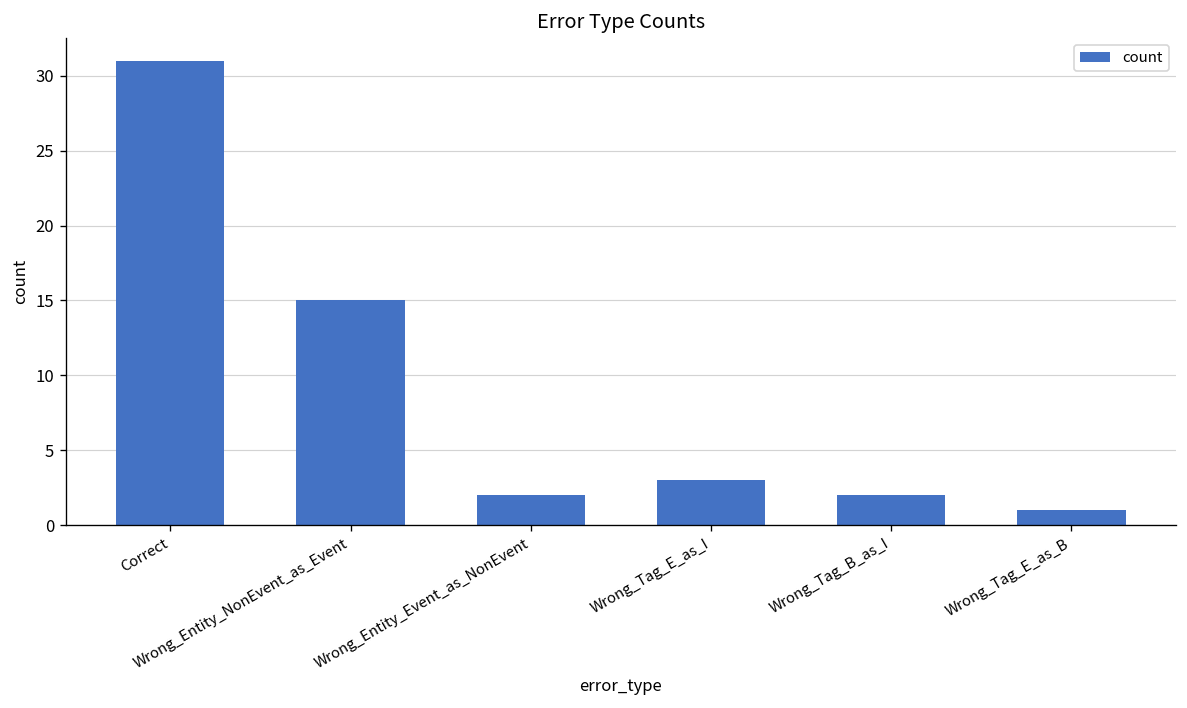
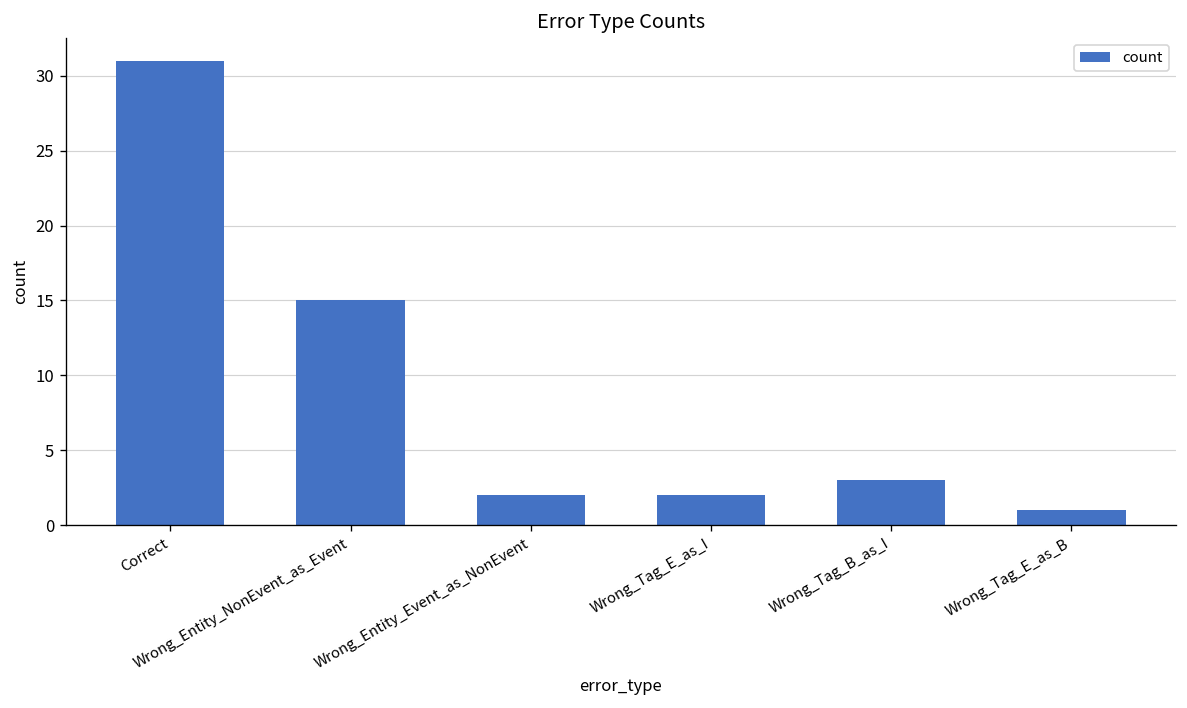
  {
    "Correct": 31,
    "Wrong_Entity_NonEvent_as_Event": 15,
    "Wrong_Entity_Event_as_NonEvent": 2,
-   "Wrong_Tag_E_as_I": 3,
-   "Wrong_Tag_B_as_I": 2,
+   "Wrong_Tag_E_as_I": 2,
+   "Wrong_Tag_B_as_I": 3,
    "Wrong_Tag_E_as_B": 1
  }
